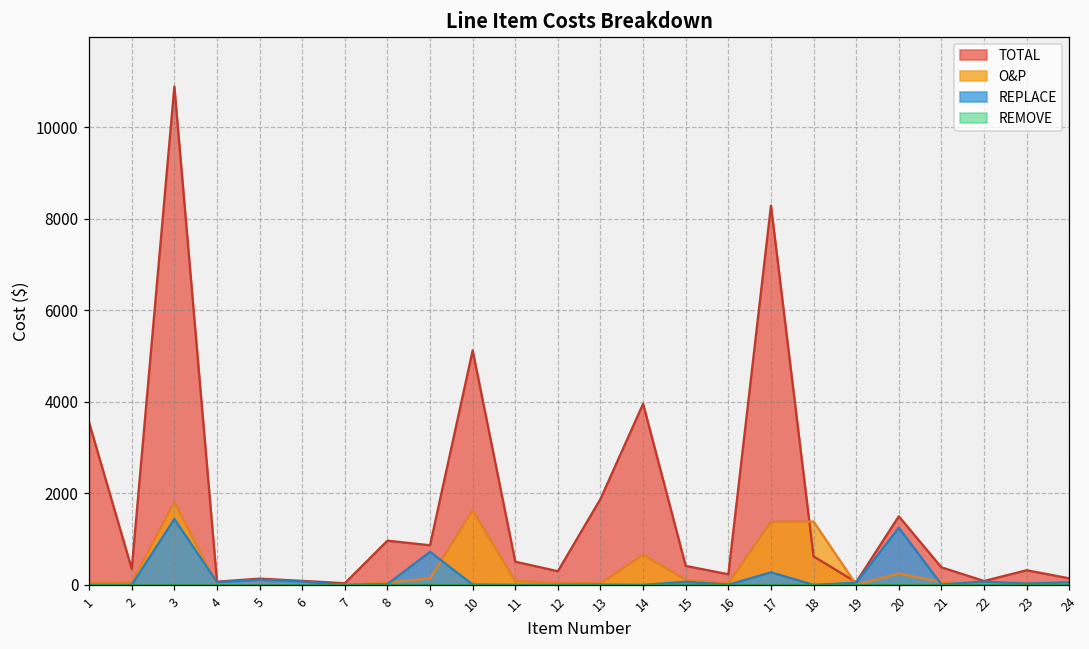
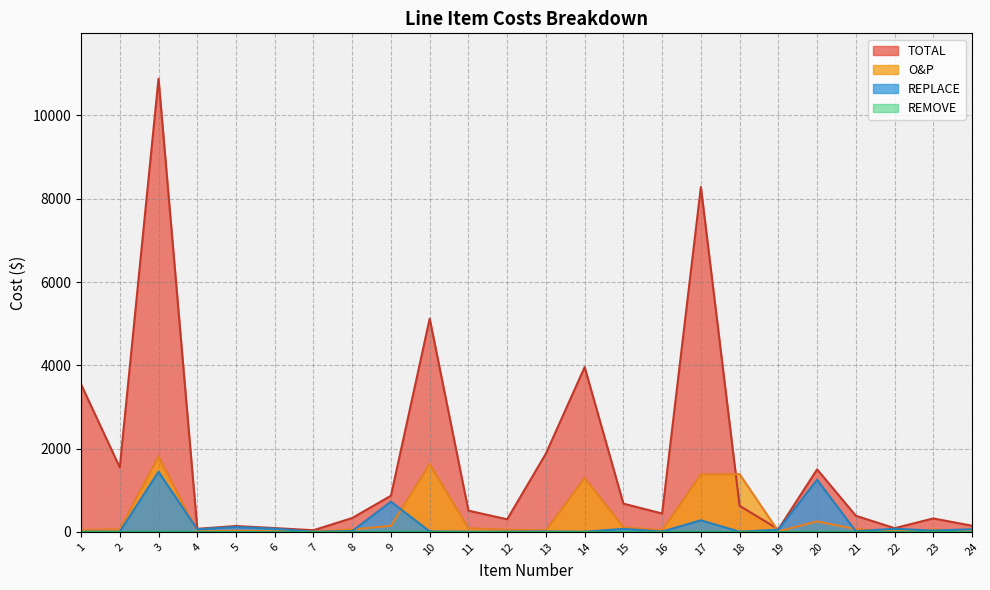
  {
    "TOTAL": {
      "1": 3500,
-     "2": 400,
+     "2": 1500,
      "3": 10900,
-     "8": 1000,
+     "8": 300,
      "9": 900,
      "10": 5100,
      "11": 500,
      "12": 300,
      "13": 1900,
      "14": 4000,
-     "15": 400,
-     "16": 200,
+     "15": 700,
+     "16": 400,
      "17": 8300,
      "18": 600,
      "20": 1500,
      "21": 400,
      "23": 300,
      "24": 100
    },
    "O&P": {
      "3": 1800,
      "9": 100,
      "10": 1600,
      "11": 100,
-     "14": 700,
+     "14": 1300,
      "17": 1400,
      "18": 1400,
      "20": 300
    },
    "REPLACE": {
      "3": 1400,
      "9": 700,
      "17": 300,
      "20": 1300
    },
    "REMOVE": {
      "3": 0,
      "9": 0,
      "15": 0,
      "17": 0,
      "20": 0
    }
  }
